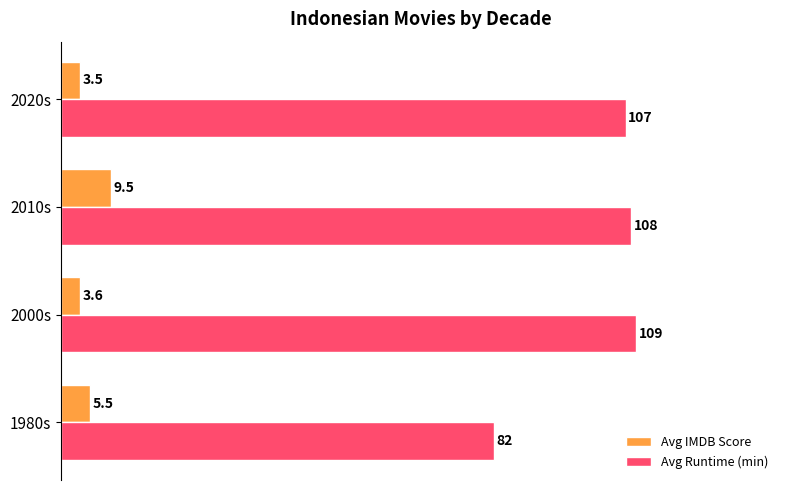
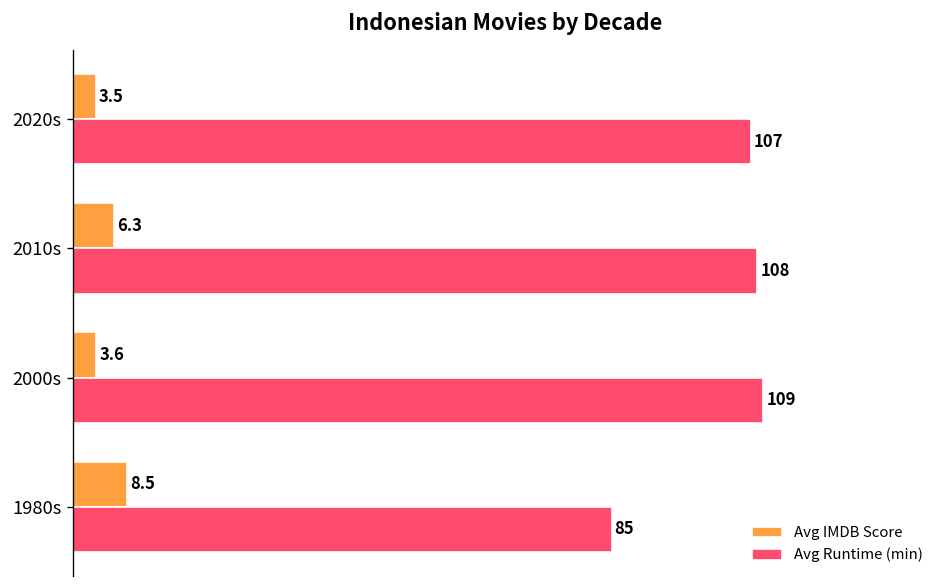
  {
    "Avg IMDB Score": {
      "2020s": 3.5,
-     "2010s": 9.5,
+     "2010s": 6.3,
      "2000s": 3.6,
-     "1980s": 5.5
+     "1980s": 8.5
    },
    "Avg Runtime (min)": {
      "2020s": 107,
      "2010s": 108,
      "2000s": 109,
-     "1980s": 82
+     "1980s": 85
    }
  }
